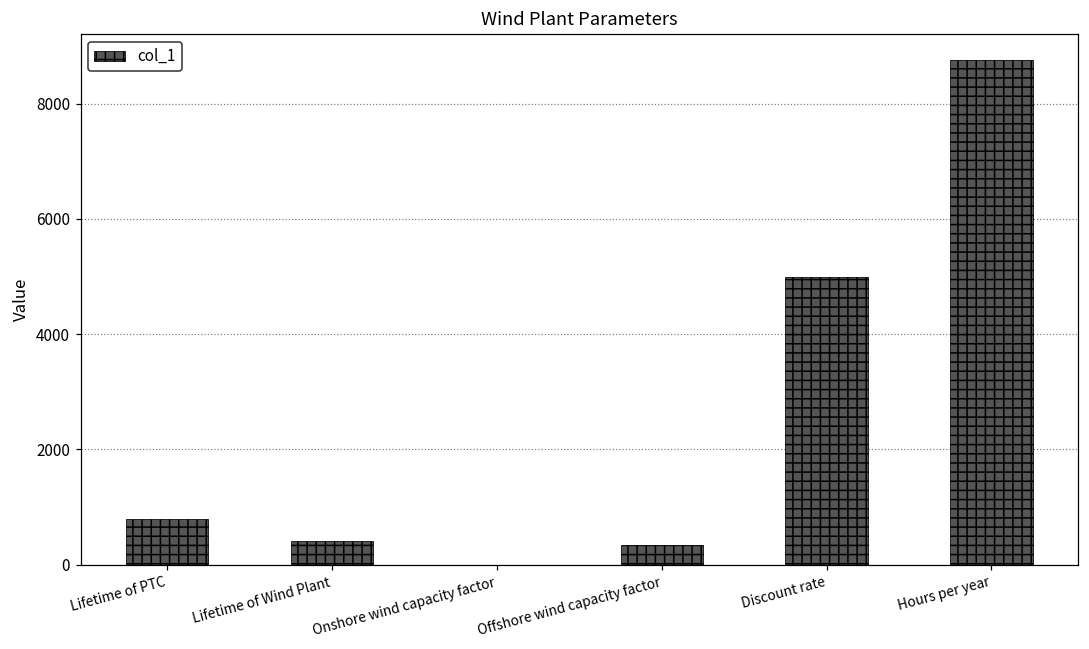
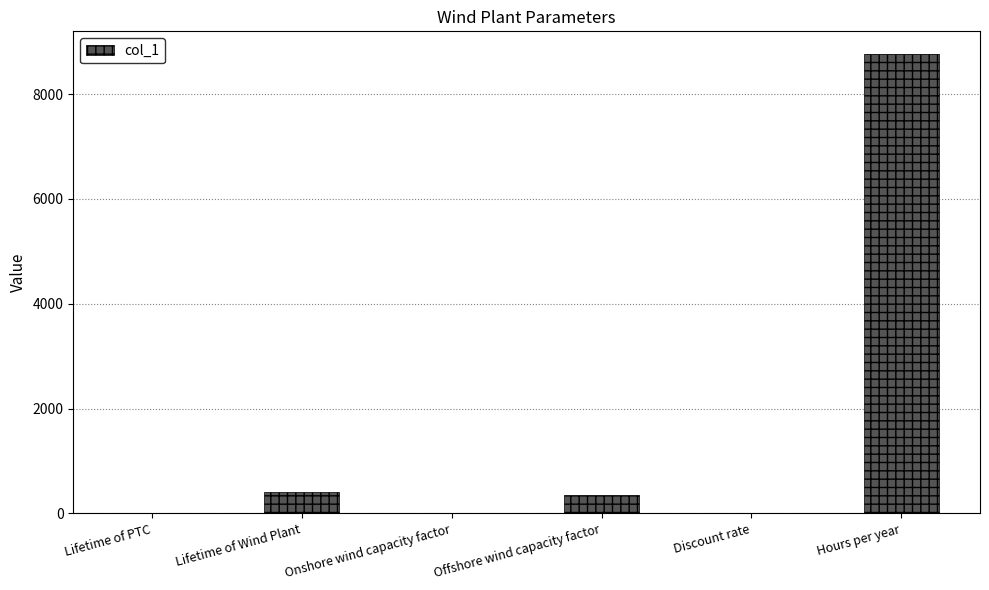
  {
-   "Lifetime of PTC": 800,
+   "Lifetime of PTC": 0,
    "Lifetime of Wind Plant": 400,
    "Offshore wind capacity factor": 300,
-   "Discount rate": 5000,
+   "Discount rate": 0,
    "Hours per year": 8800
  }
